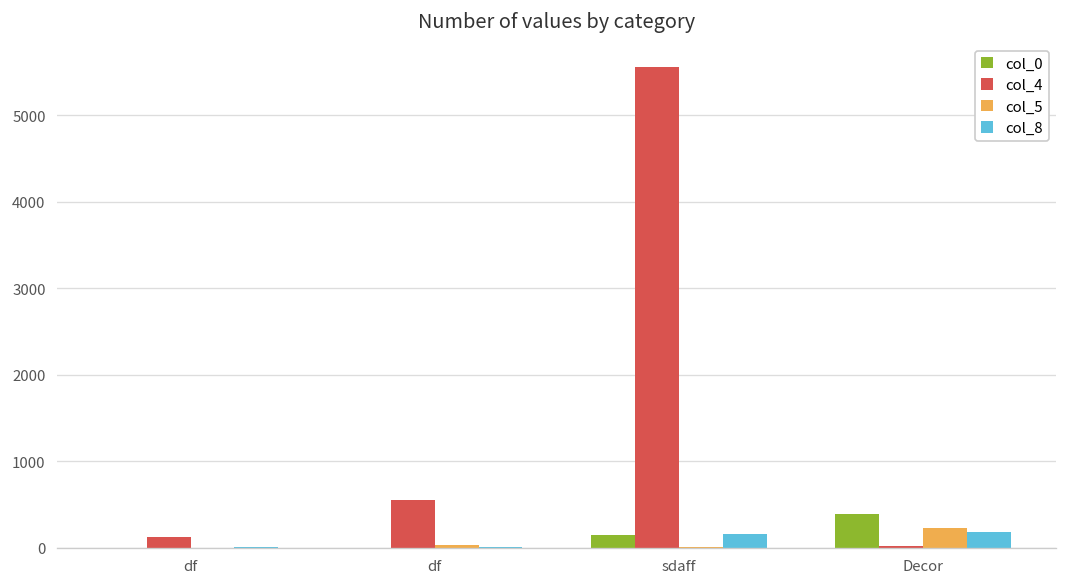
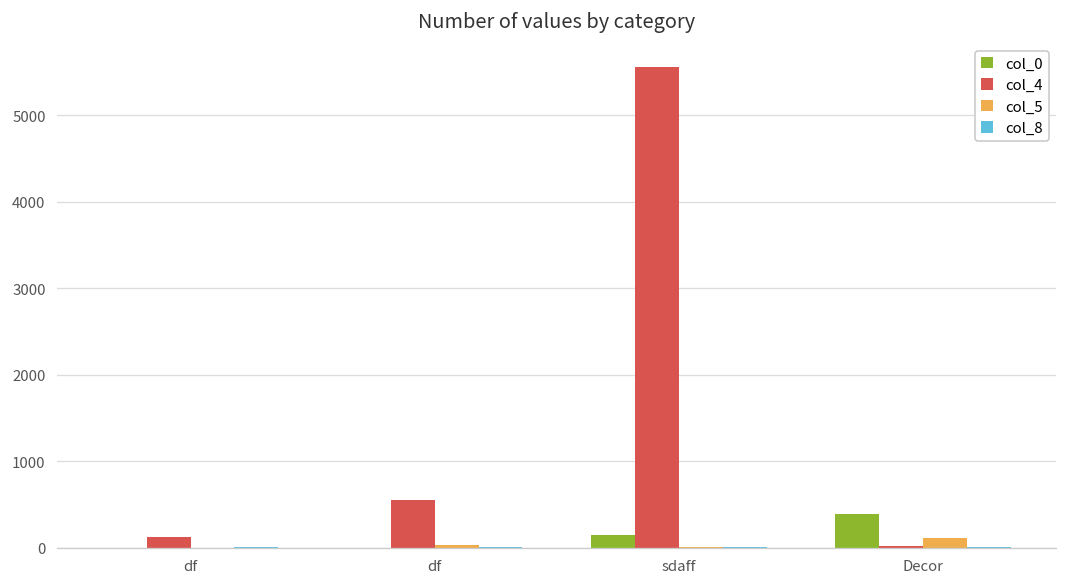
  {
    "col_0": {
      "sdaff": 100,
      "Decor": 400
    },
    "col_4": {
      "sdaff": 5600
    },
    "col_5": {
-     "Decor": 200
+     "Decor": 100
    },
    "col_8": {
-     "sdaff": 200,
-     "Decor": 200
+     "sdaff": 0,
+     "Decor": 0
    }
  }
